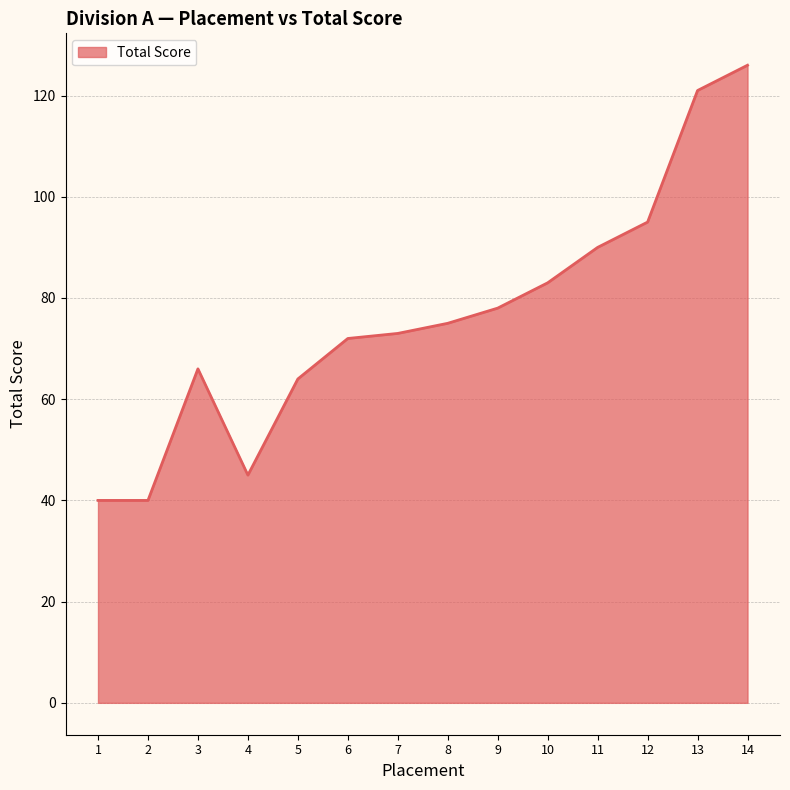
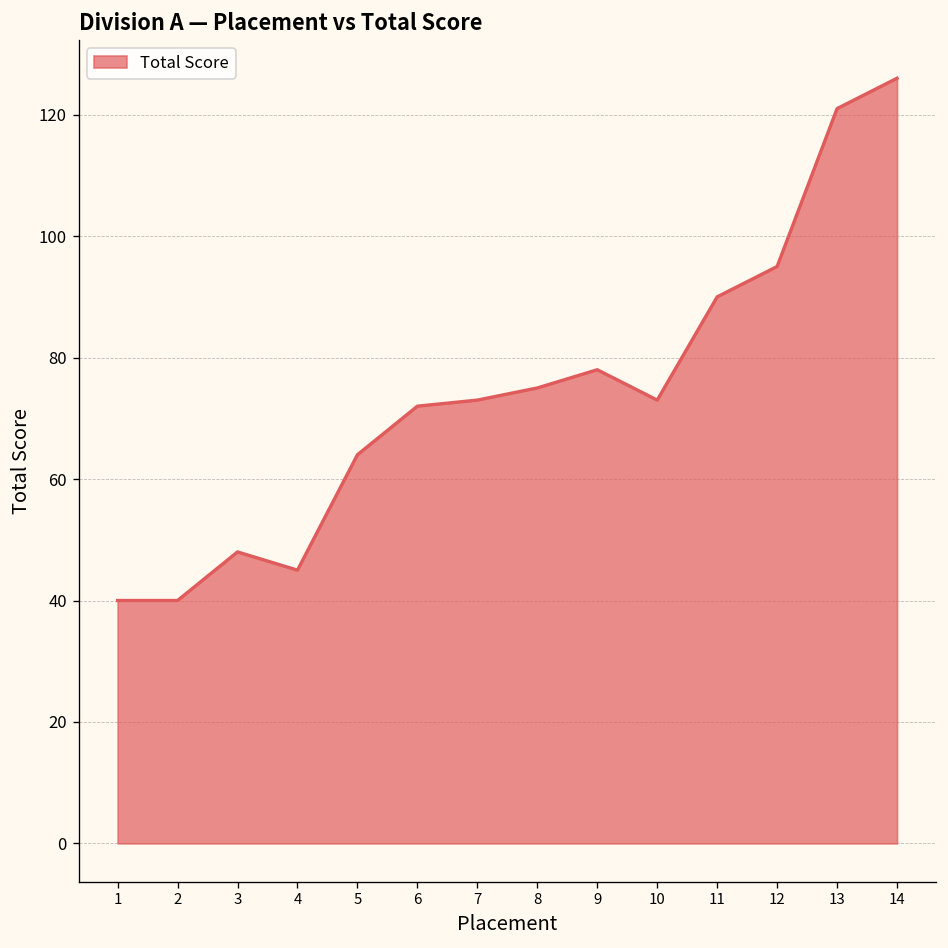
  {
    "1": 40,
    "2": 40,
-   "3": 66,
+   "3": 48,
    "4": 45,
    "5": 64,
    "6": 72,
    "7": 73,
    "8": 75,
    "9": 78,
-   "10": 83,
+   "10": 73,
    "11": 90,
    "12": 95,
    "13": 121,
    "14": 126
  }
